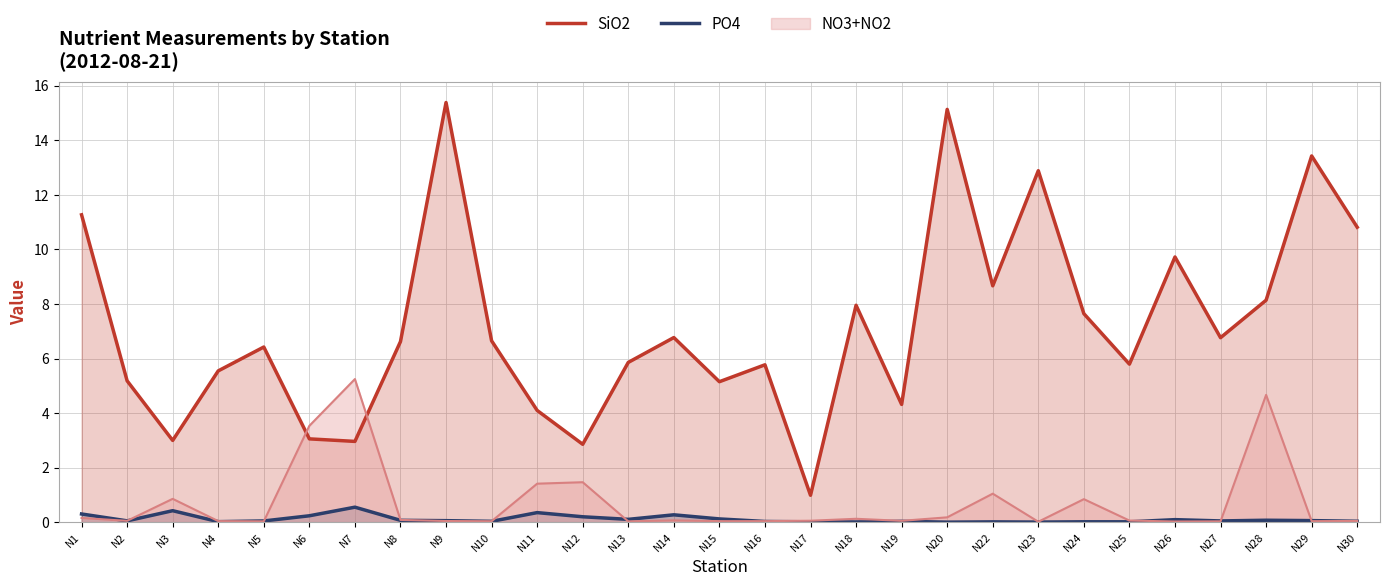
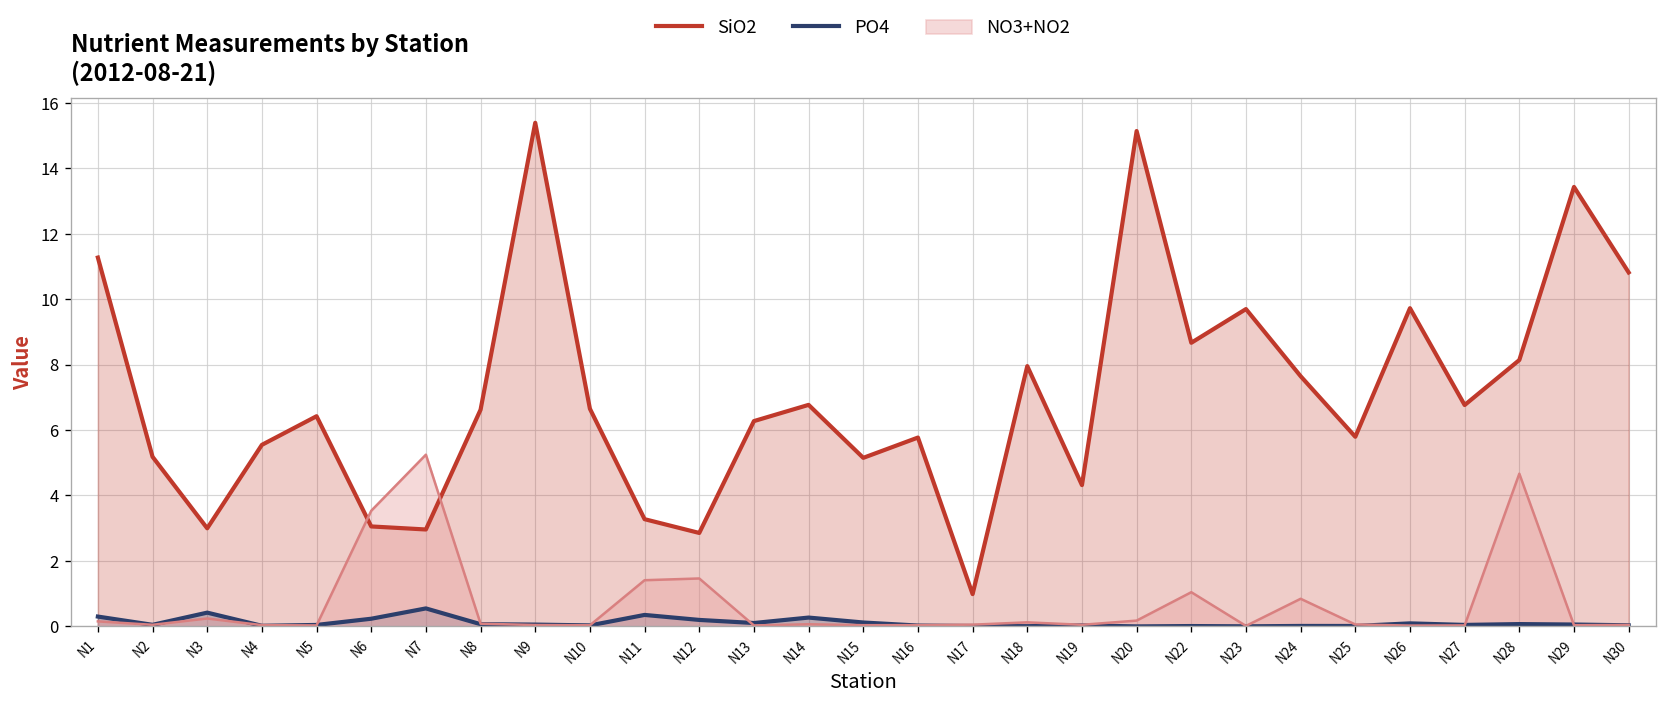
  {
    "SiO2": {
      "N1": 11.3,
      "N2": 5.2,
      "N3": 3.0,
      "N4": 5.5,
      "N5": 6.4,
      "N6": 3.1,
      "N7": 3.0,
      "N8": 6.6,
      "N9": 15.4,
      "N10": 6.7,
-     "N11": 4.1,
+     "N11": 3.3,
      "N12": 2.9,
-     "N13": 5.9,
+     "N13": 6.3,
      "N14": 6.8,
      "N15": 5.2,
      "N16": 5.8,
      "N17": 1.0,
      "N18": 8.0,
      "N19": 4.3,
      "N20": 15.1,
      "N22": 8.7,
-     "N23": 12.9,
+     "N23": 9.7,
      "N24": 7.6,
      "N25": 5.8,
      "N26": 9.7,
      "N27": 6.8,
      "N28": 8.1,
      "N29": 13.4,
      "N30": 10.8
    },
    "PO4": {
      "N1": 0.3,
      "N3": 0.4,
      "N6": 0.2,
      "N7": 0.5,
      "N11": 0.4,
      "N12": 0.2,
      "N14": 0.3,
      "N18": 0.0,
      "N20": 0.0,
      "N22": 0.0,
      "N24": 0.0,
      "N28": 0.1
    },
    "NO3+NO2": {
      "N1": 0.2,
-     "N3": 0.9,
+     "N3": 0.2,
      "N6": 3.5,
      "N7": 5.2,
      "N11": 1.4,
      "N12": 1.5,
      "N14": 0.1,
      "N18": 0.1,
      "N20": 0.2,
      "N22": 1.0,
      "N24": 0.8,
      "N28": 4.7
    }
  }
